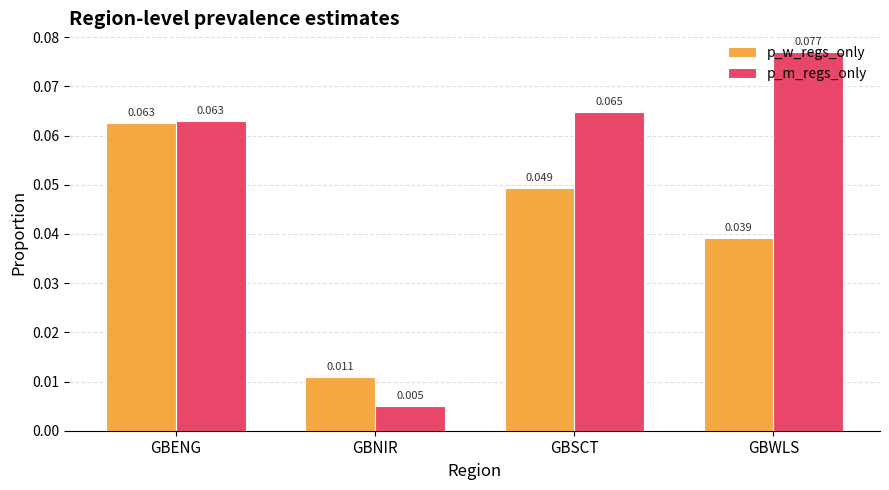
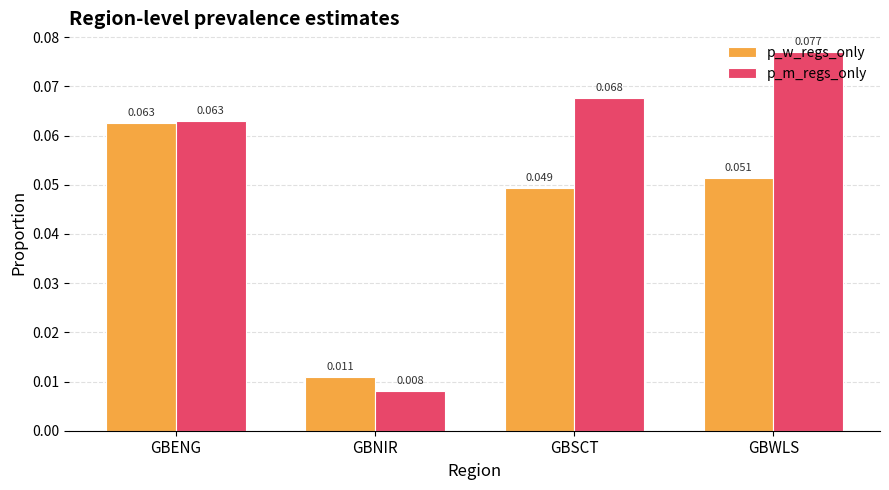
  {
    "p_w_regs_only": {
      "GBENG": 0.063,
      "GBNIR": 0.011,
      "GBSCT": 0.049,
-     "GBWLS": 0.039
+     "GBWLS": 0.051
    },
    "p_m_regs_only": {
      "GBENG": 0.063,
-     "GBNIR": 0.005,
-     "GBSCT": 0.065,
+     "GBNIR": 0.008,
+     "GBSCT": 0.068,
      "GBWLS": 0.077
    }
  }
